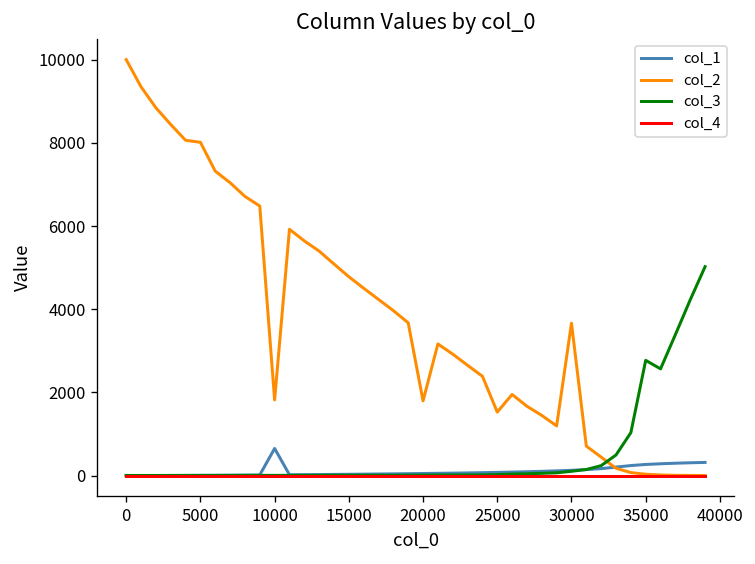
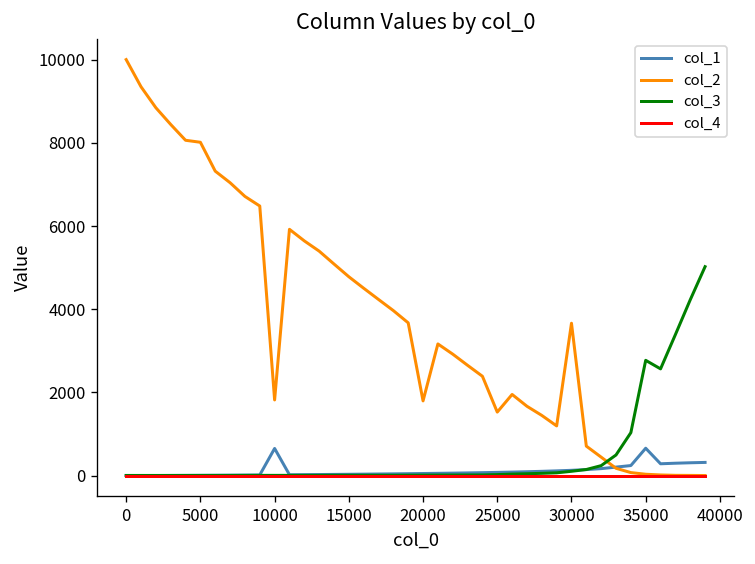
  {
    "col_1": {
      "10000": 700,
-     "35000": 300
+     "35000": 700
    },
    "col_2": {
      "0": 10000,
      "5000": 8000,
      "10000": 1800,
      "15000": 4800,
      "20000": 1800,
      "25000": 1500,
      "30000": 3700
    },
    "col_3": {
      "35000": 2800
    },
    "col_4": {
      "30000": 0
    }
  }
